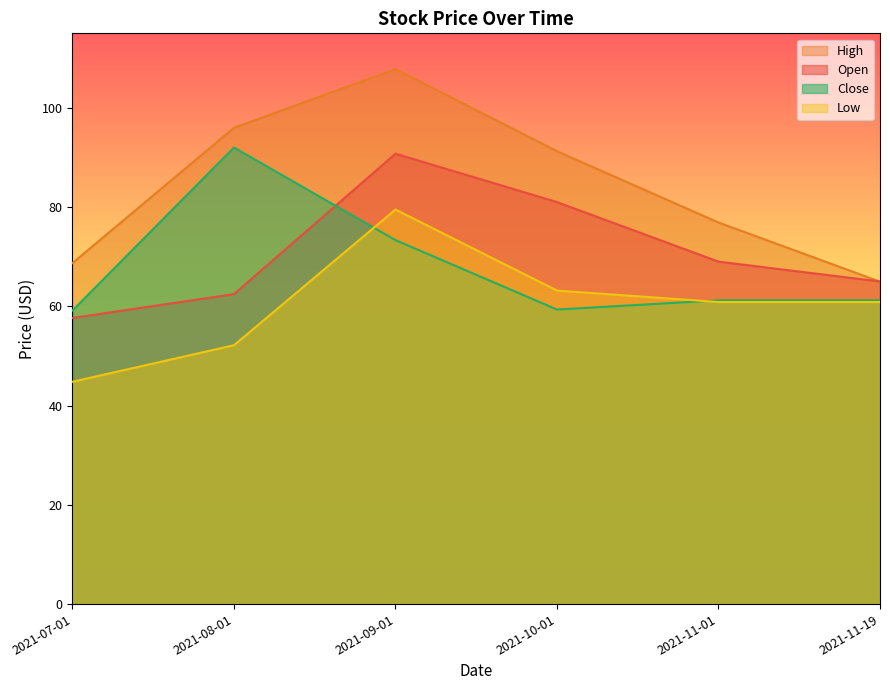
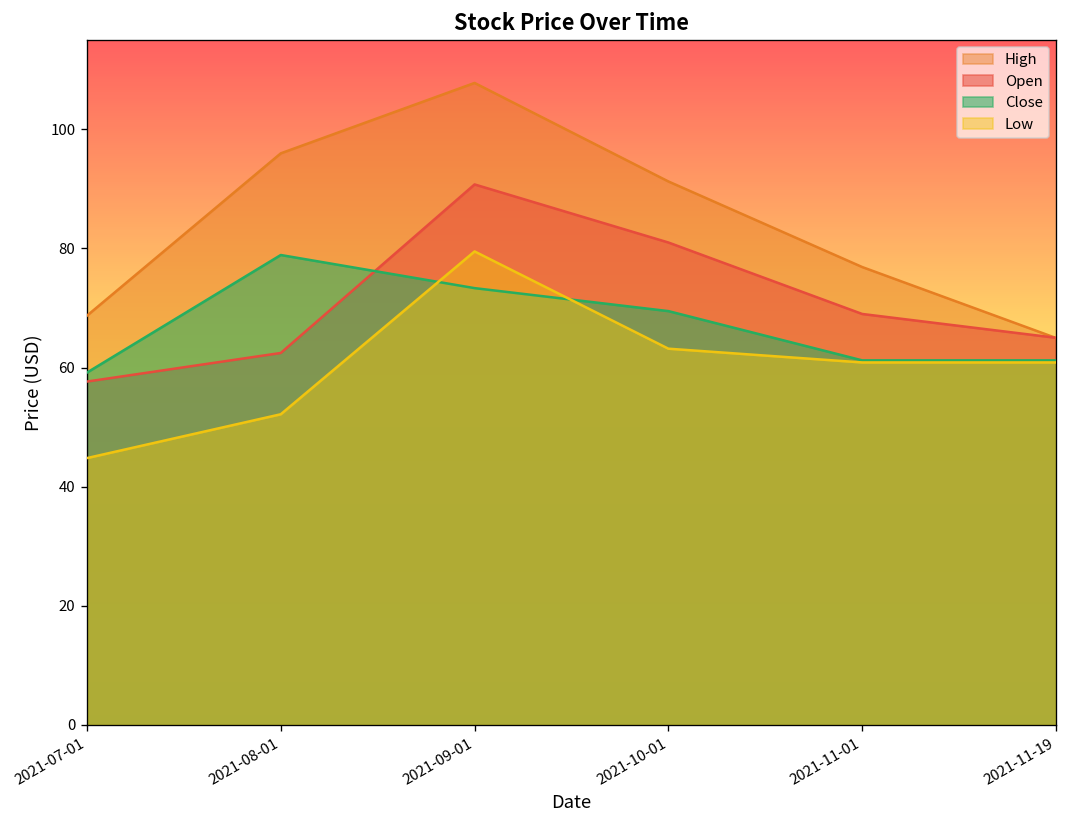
  {
    "Close": {
      "2021-07-01": 59,
-     "2021-08-01": 92,
+     "2021-08-01": 79,
      "2021-09-01": 73,
-     "2021-10-01": 59
+     "2021-10-01": 69
    }
  }
